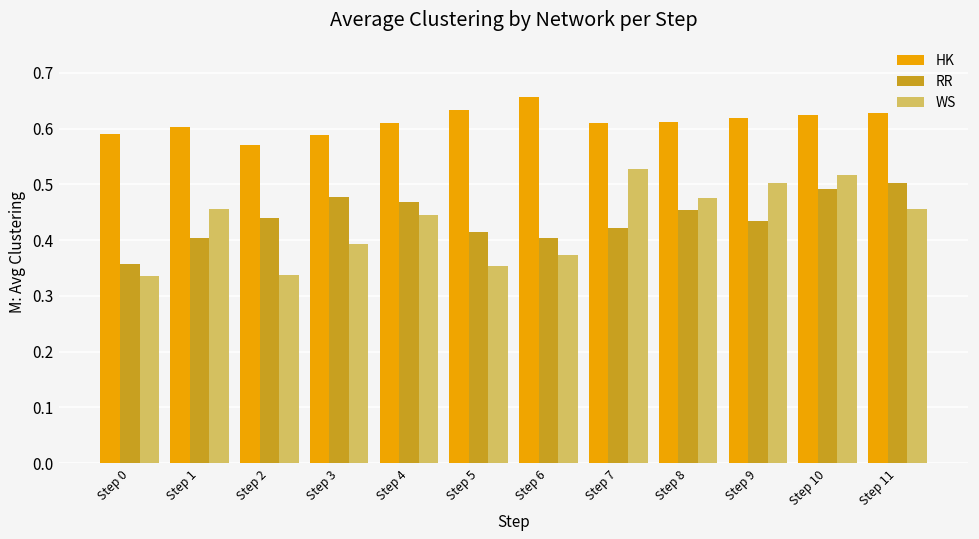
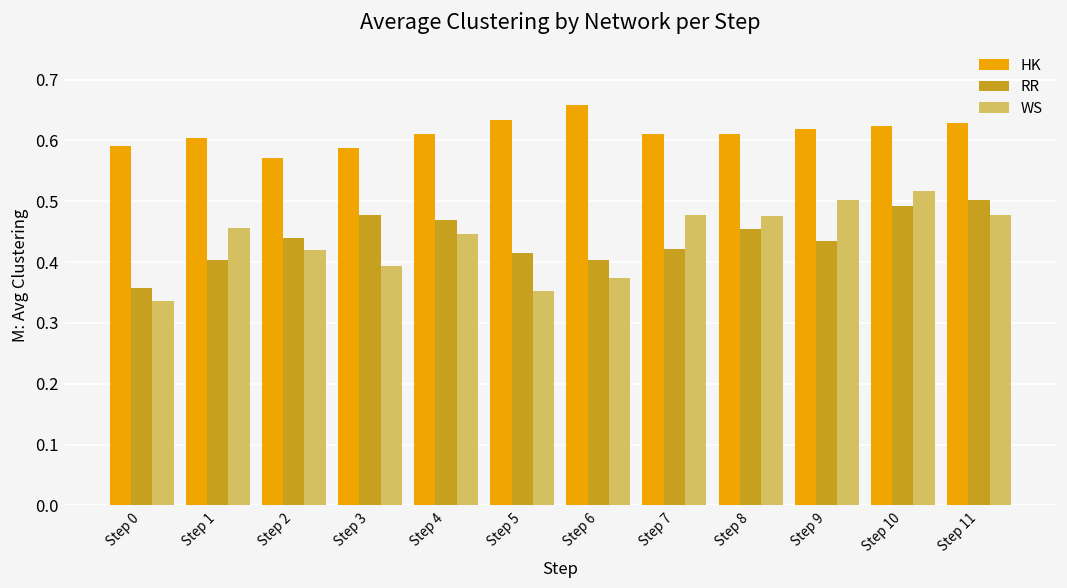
  {
    "WS": {
      "Step 0": 0.34,
      "Step 1": 0.46,
-     "Step 2": 0.34,
+     "Step 2": 0.42,
      "Step 3": 0.39,
      "Step 4": 0.45,
      "Step 5": 0.35,
      "Step 6": 0.37,
-     "Step 7": 0.53,
+     "Step 7": 0.48,
      "Step 8": 0.48,
      "Step 9": 0.50,
      "Step 10": 0.52,
-     "Step 11": 0.46
+     "Step 11": 0.48
    }
  }
